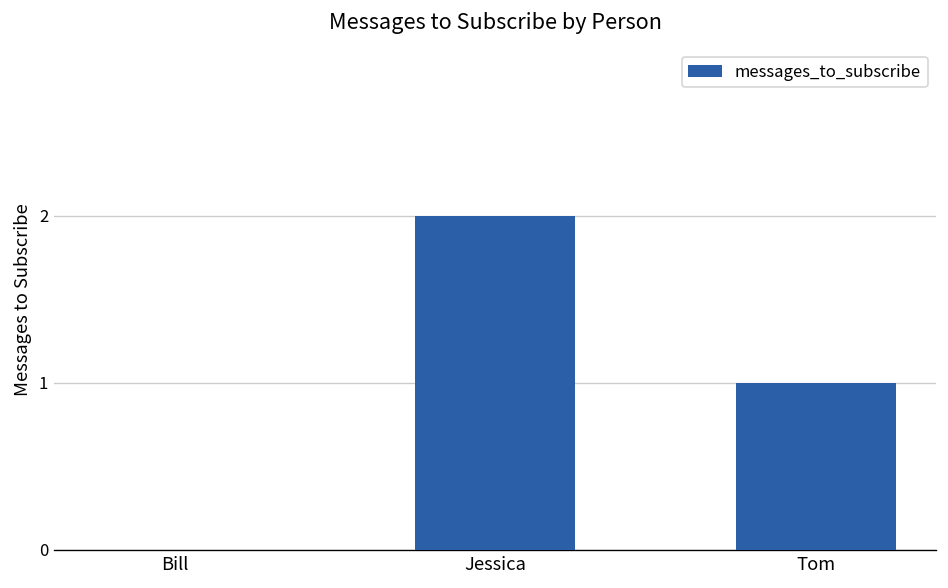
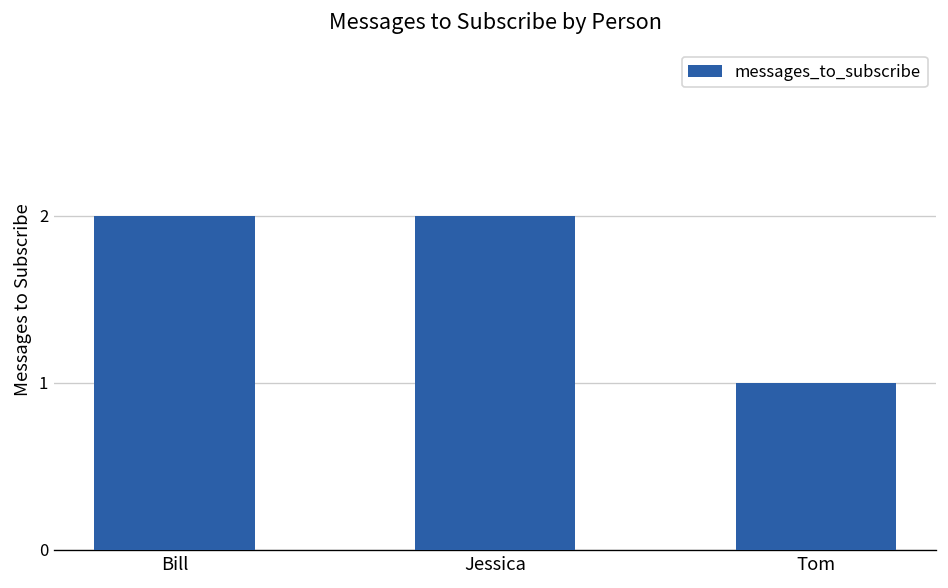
  {
-   "Bill": 0,
+   "Bill": 2,
    "Jessica": 2,
    "Tom": 1
  }
